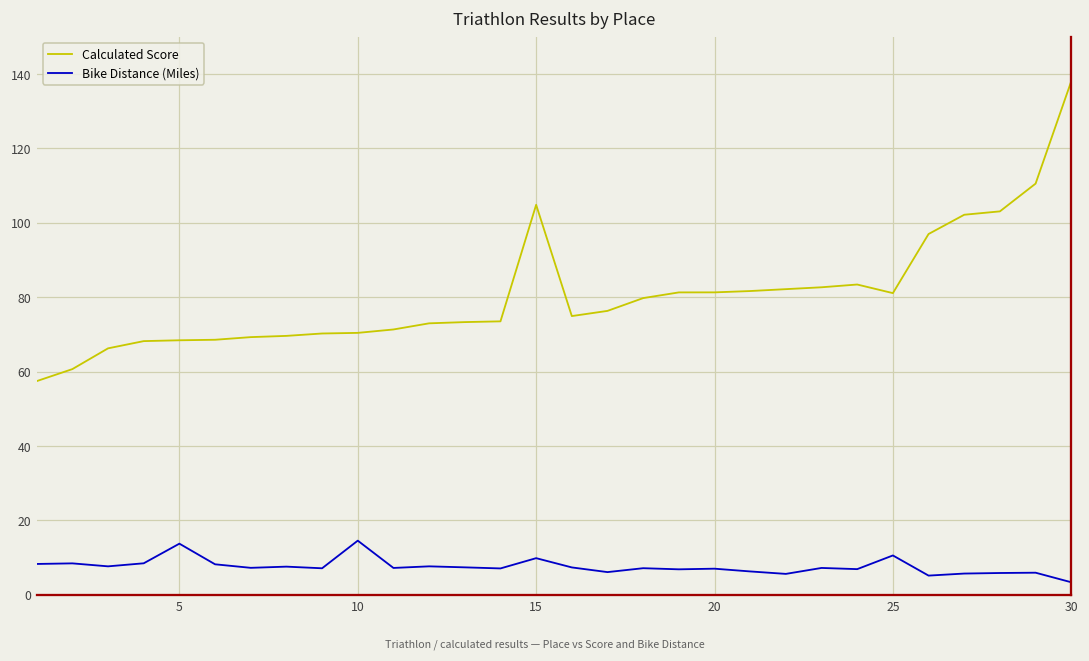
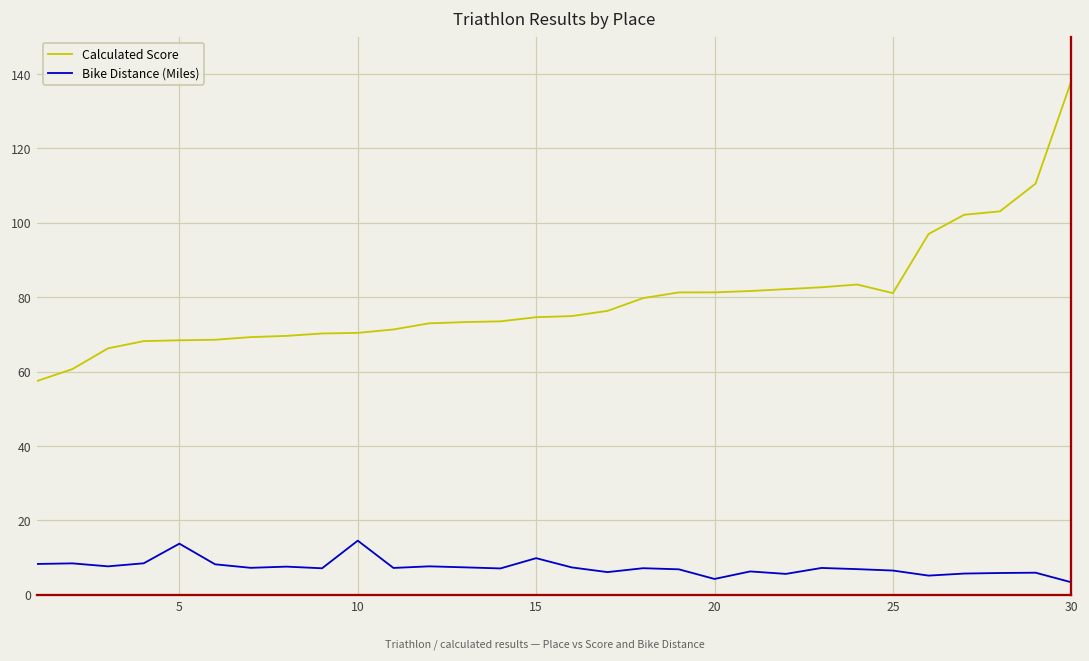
  {
    "Calculated Score": {
      "5": 68,
      "10": 70,
-     "15": 105,
+     "15": 75,
      "20": 81,
      "25": 81,
      "30": 138
    },
    "Bike Distance (Miles)": {
      "5": 14,
      "10": 15,
      "15": 10,
-     "20": 7,
-     "25": 11,
+     "20": 4,
+     "25": 6,
      "30": 3
    }
  }
